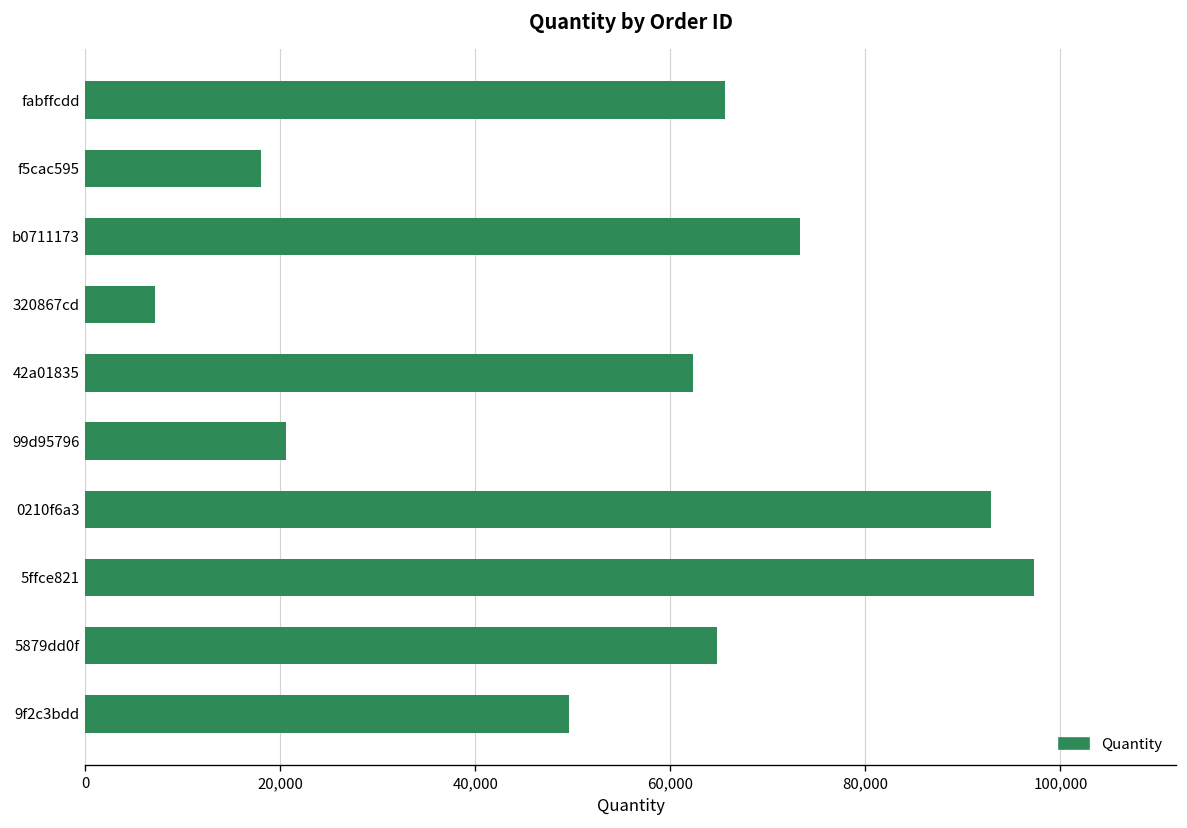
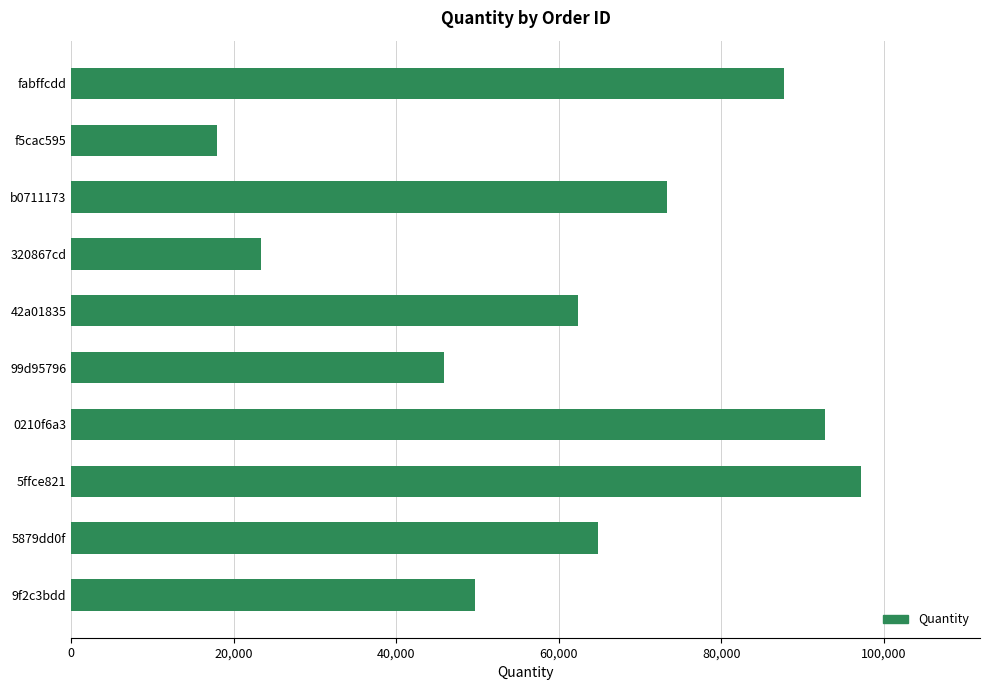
  {
-   "fabffcdd": "66,000",
+   "fabffcdd": "88,000",
    "f5cac595": "18,000",
    "b0711173": "73,000",
-   "320867cd": "7,000",
+   "320867cd": "23,000",
    "42a01835": "62,000",
-   "99d95796": "21,000",
+   "99d95796": "46,000",
    "0210f6a3": "93,000",
    "5ffce821": "97,000",
    "5879dd0f": "65,000",
    "9f2c3bdd": "50,000"
  }
